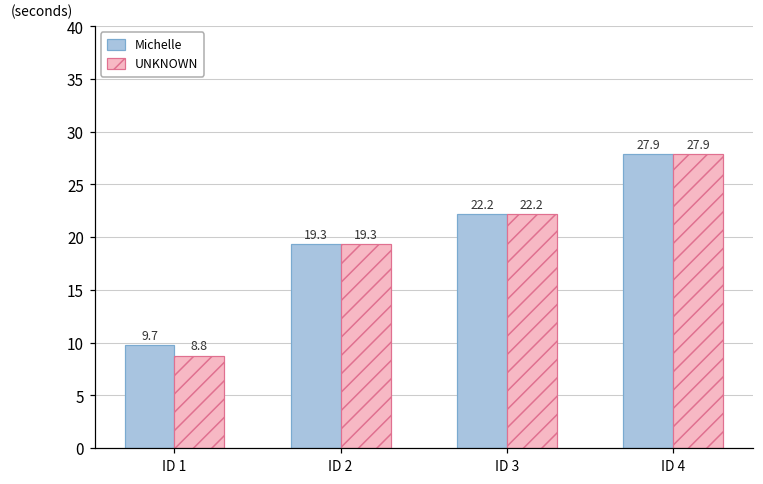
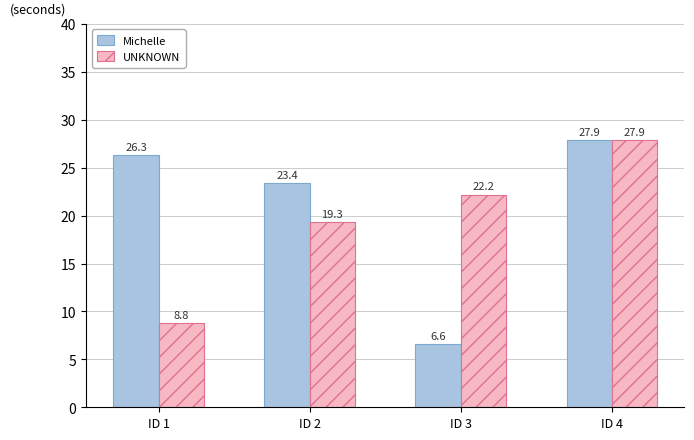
  {
    "Michelle": {
-     "ID 1": 9.7,
-     "ID 2": 19.3,
-     "ID 3": 22.2,
+     "ID 1": 26.3,
+     "ID 2": 23.4,
+     "ID 3": 6.6,
      "ID 4": 27.9
    },
    "UNKNOWN": {
      "ID 1": 8.8,
      "ID 2": 19.3,
      "ID 3": 22.2,
      "ID 4": 27.9
    }
  }
